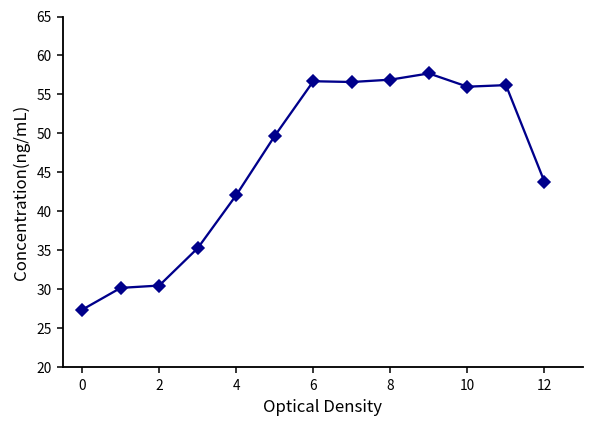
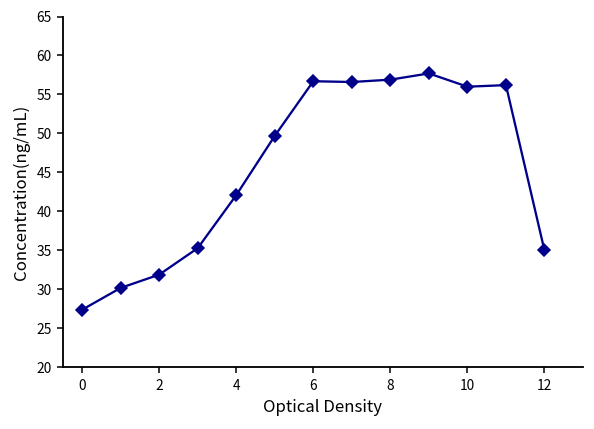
  {
    "0": 27,
-   "2": 31,
+   "2": 32,
    "4": 42,
    "6": 57,
    "8": 57,
    "10": 56,
-   "12": 44
+   "12": 35
  }
